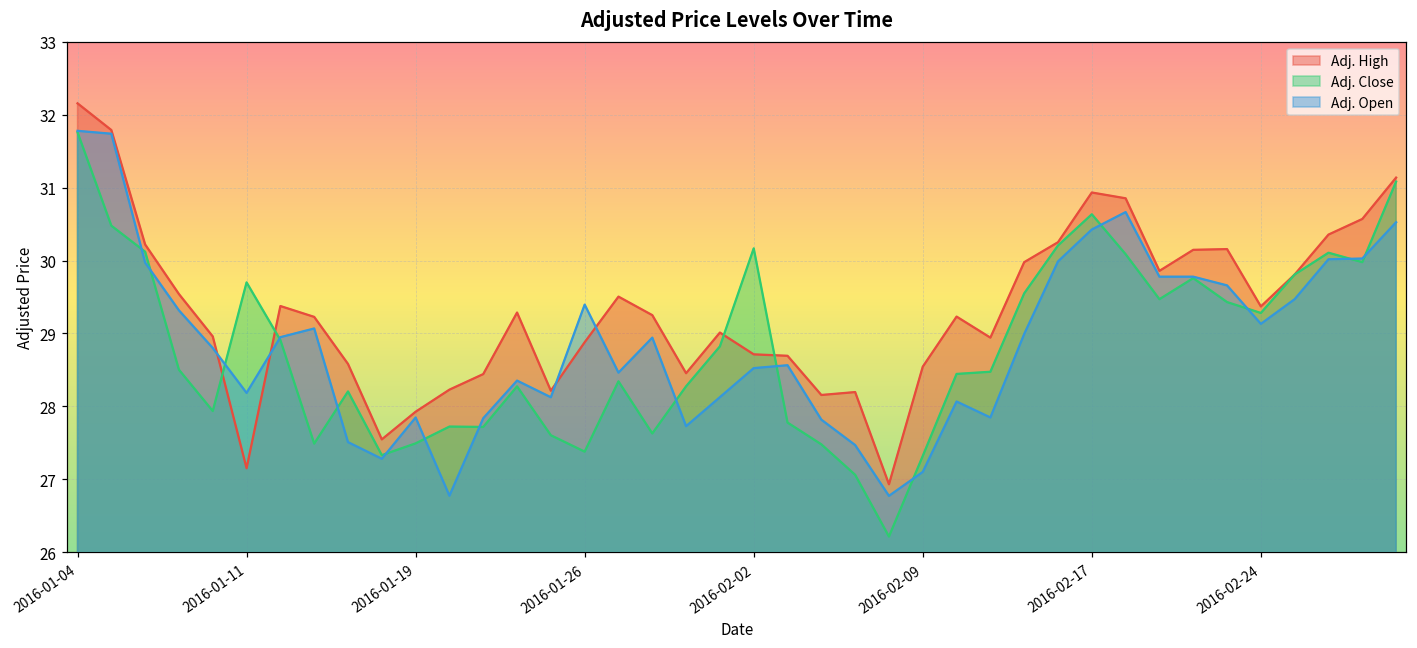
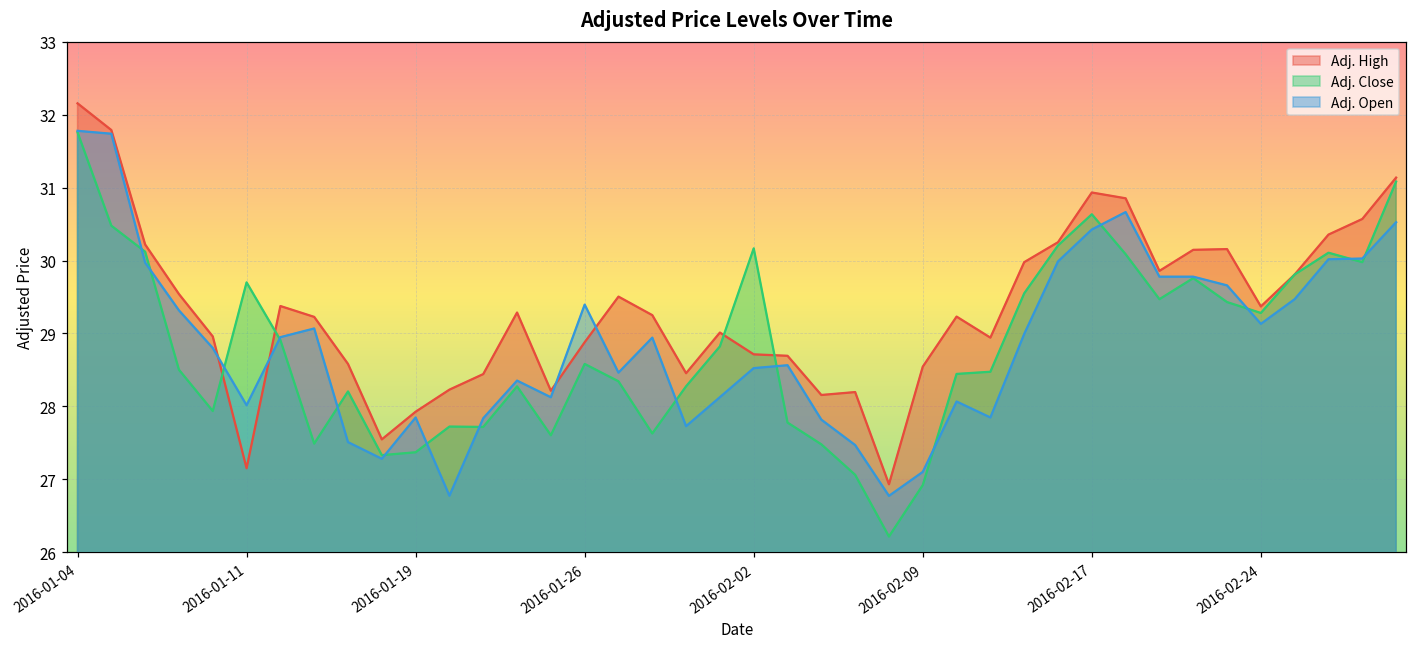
  {
    "Adj. High": {
      "2016-01-04": 32.2,
      "2016-01-11": 27.2,
      "2016-01-19": 27.9,
      "2016-01-26": 28.9,
      "2016-02-02": 28.7,
      "2016-02-09": 28.5,
      "2016-02-17": 30.9,
      "2016-02-24": 29.4
    },
    "Adj. Close": {
      "2016-01-11": 29.7,
-     "2016-01-19": 27.5,
-     "2016-01-26": 27.4,
+     "2016-01-19": 27.4,
+     "2016-01-26": 28.6,
      "2016-02-02": 30.2,
-     "2016-02-09": 27.3,
+     "2016-02-09": 26.9,
      "2016-02-17": 30.6,
      "2016-02-24": 29.3
    },
    "Adj. Open": {
-     "2016-01-11": 28.2,
+     "2016-01-11": 28.0,
      "2016-01-19": 27.8,
      "2016-01-26": 29.4,
      "2016-02-02": 28.5,
      "2016-02-09": 27.1,
      "2016-02-17": 30.4,
      "2016-02-24": 29.1
    }
  }
